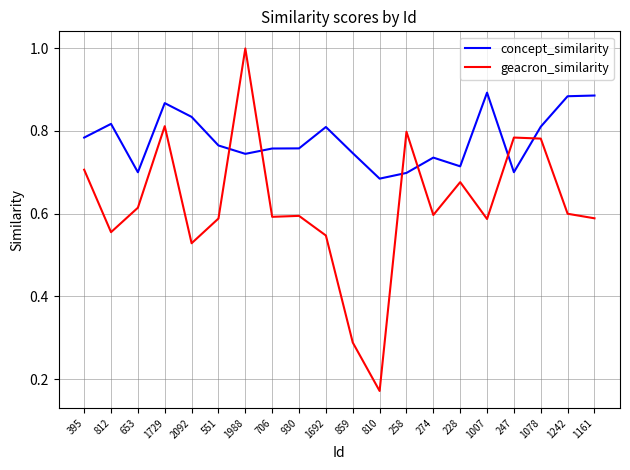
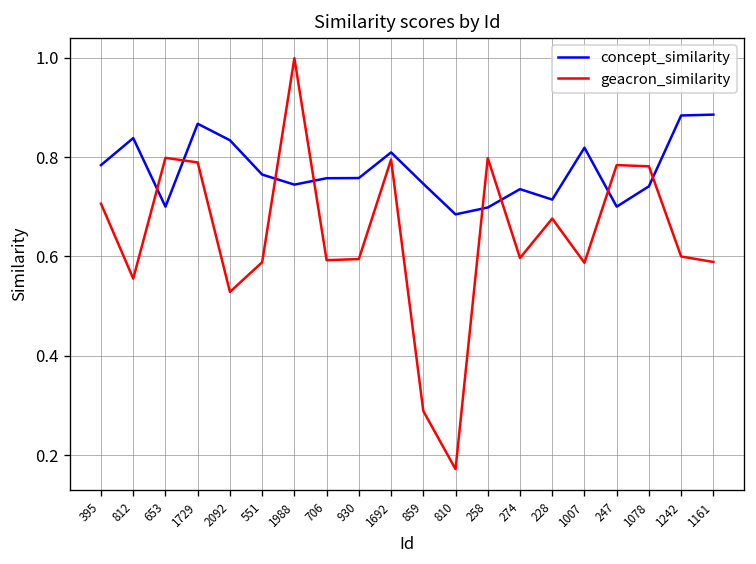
  {
    "concept_similarity": {
      "395": 0.78,
-     "812": 0.82,
+     "812": 0.84,
      "653": 0.70,
      "1729": 0.87,
      "2092": 0.83,
      "551": 0.76,
      "1988": 0.74,
      "706": 0.76,
      "930": 0.76,
      "1692": 0.81,
      "859": 0.75,
      "810": 0.68,
      "258": 0.70,
      "274": 0.74,
      "228": 0.71,
-     "1007": 0.89,
+     "1007": 0.82,
      "247": 0.70,
-     "1078": 0.81,
+     "1078": 0.74,
      "1242": 0.88,
      "1161": 0.89
    },
    "geacron_similarity": {
      "395": 0.71,
      "812": 0.56,
-     "653": 0.61,
-     "1729": 0.81,
+     "653": 0.80,
+     "1729": 0.79,
      "2092": 0.53,
      "551": 0.59,
      "1988": 1.00,
      "706": 0.59,
      "930": 0.59,
-     "1692": 0.55,
+     "1692": 0.80,
      "859": 0.29,
      "810": 0.17,
      "258": 0.80,
      "274": 0.60,
      "228": 0.68,
      "1007": 0.59,
      "247": 0.78,
      "1078": 0.78,
      "1242": 0.60,
      "1161": 0.59
    }
  }
